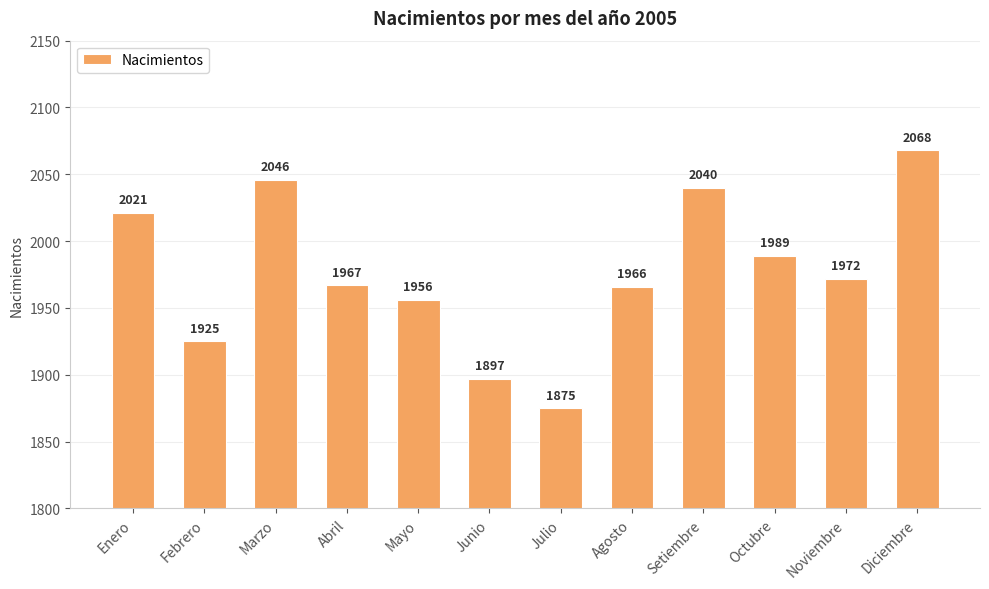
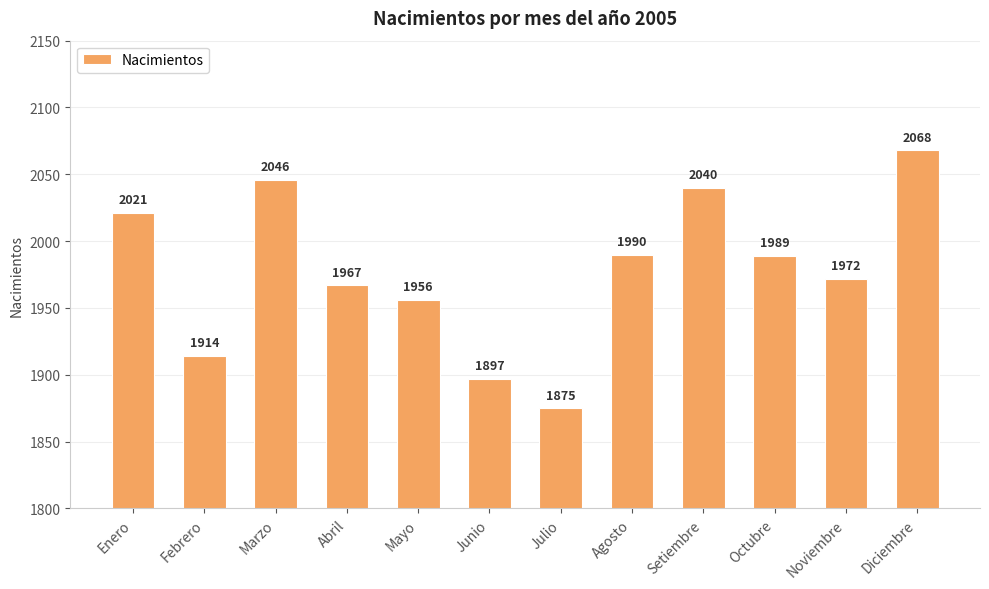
  {
    "Enero": 2021,
-   "Febrero": 1925,
+   "Febrero": 1914,
    "Marzo": 2046,
    "Abril": 1967,
    "Mayo": 1956,
    "Junio": 1897,
    "Julio": 1875,
-   "Agosto": 1966,
+   "Agosto": 1990,
    "Setiembre": 2040,
    "Octubre": 1989,
    "Noviembre": 1972,
    "Diciembre": 2068
  }
